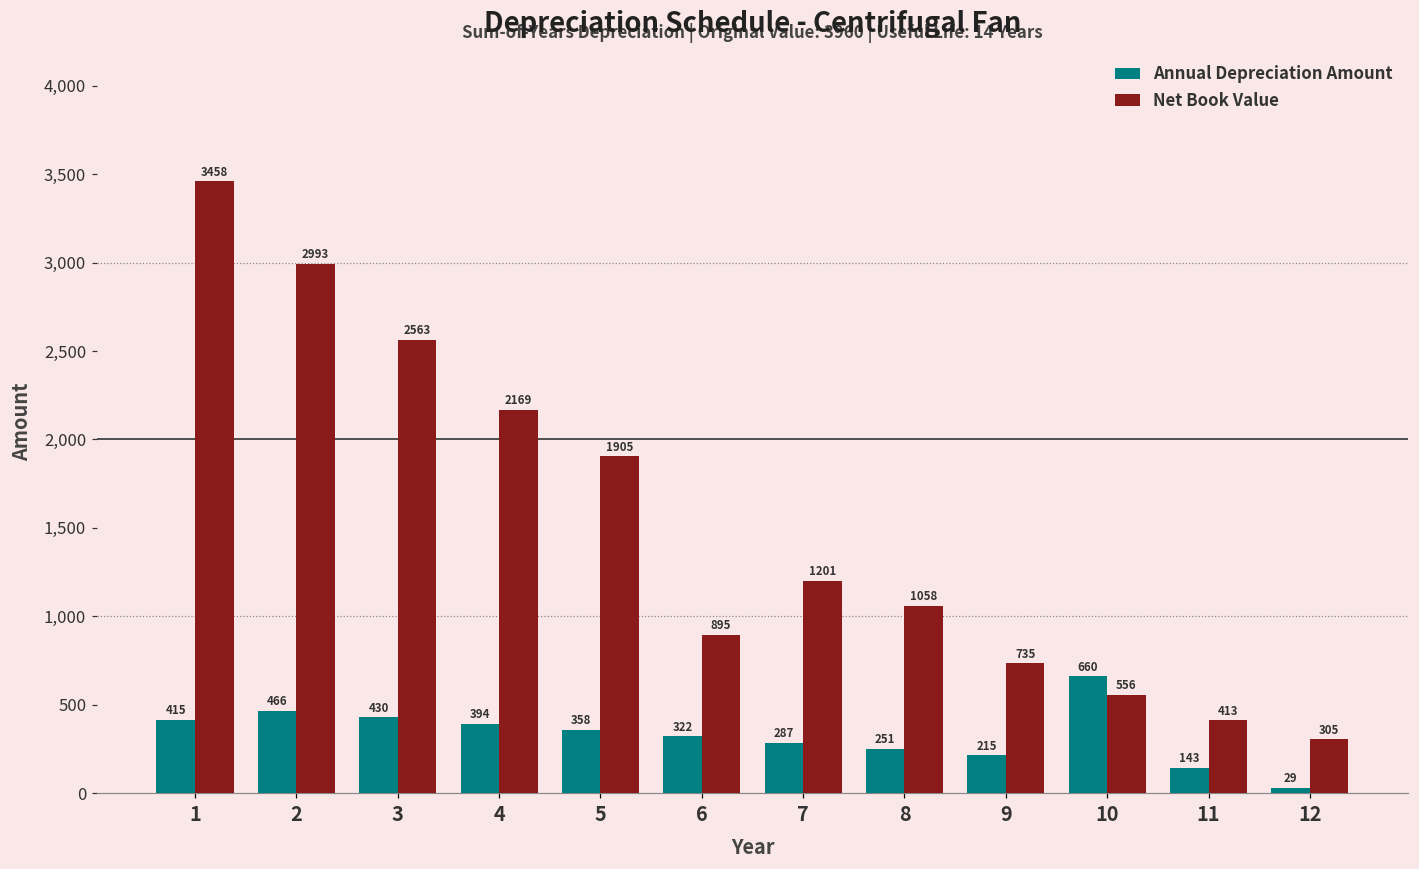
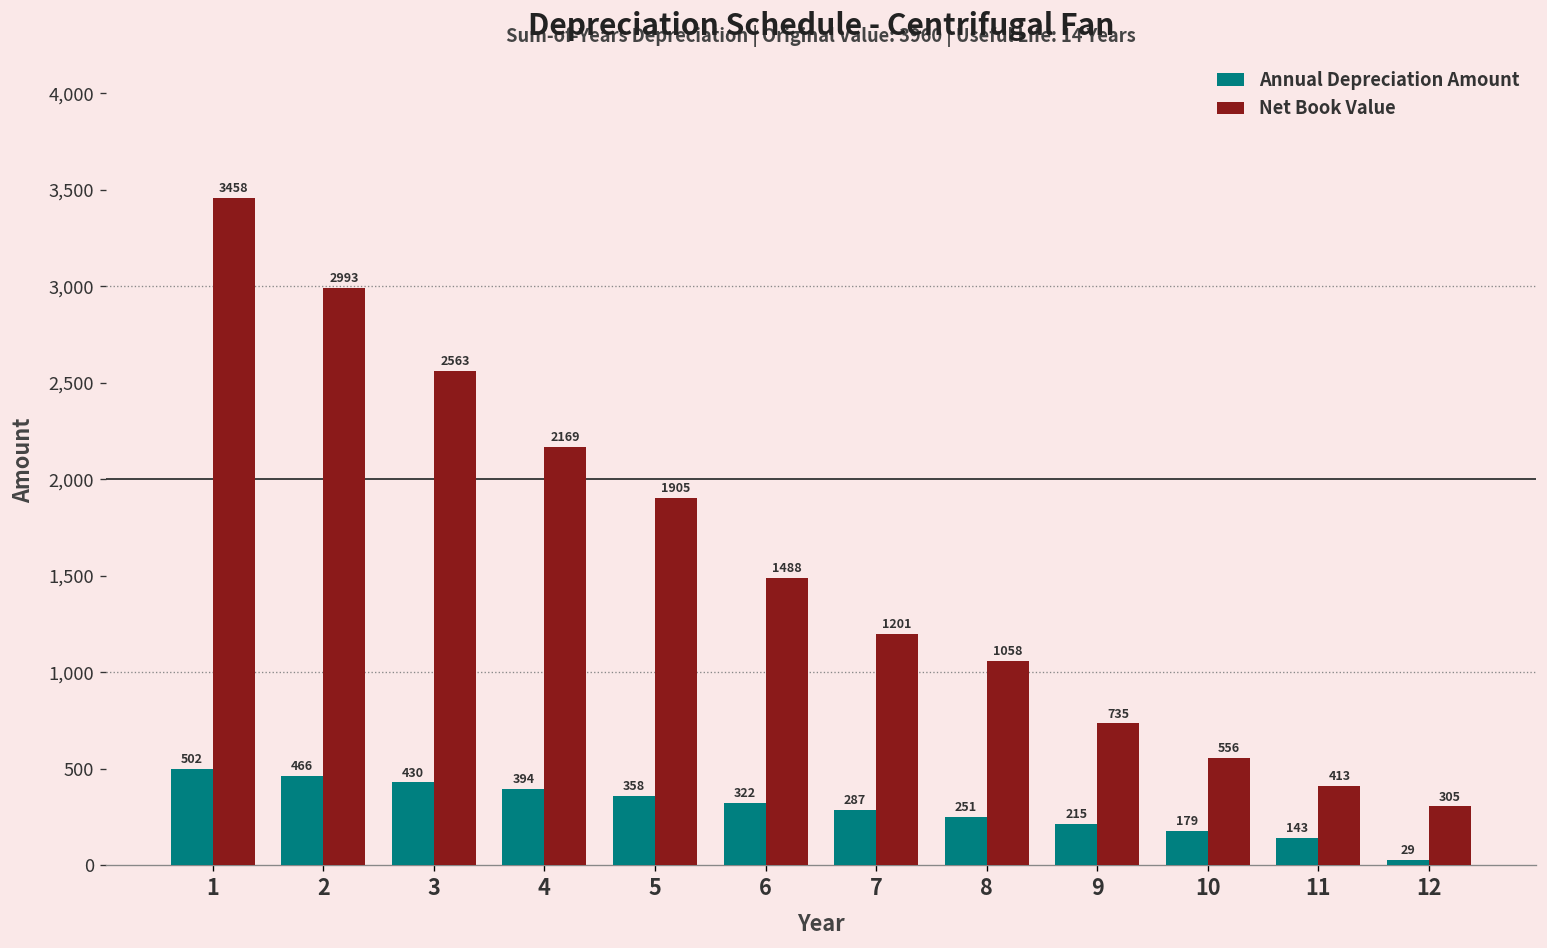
  {
    "Annual Depreciation Amount": {
-     "1": 415,
+     "1": 502,
      "2": 466,
      "3": 430,
      "4": 394,
      "5": 358,
      "6": 322,
      "7": 287,
      "8": 251,
      "9": 215,
-     "10": 660,
+     "10": 179,
      "11": 143,
      "12": 29
    },
    "Net Book Value": {
      "1": 3458,
      "2": 2993,
      "3": 2563,
      "4": 2169,
      "5": 1905,
-     "6": 895,
+     "6": 1488,
      "7": 1201,
      "8": 1058,
      "9": 735,
      "10": 556,
      "11": 413,
      "12": 305
    }
  }
